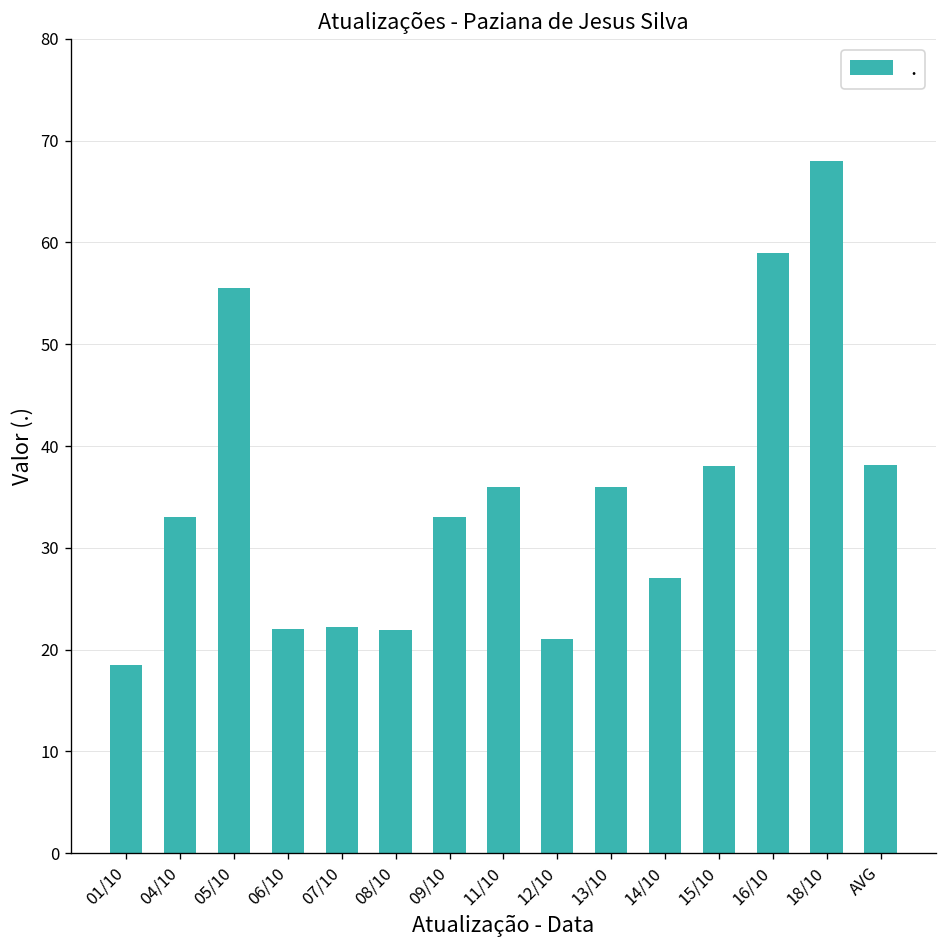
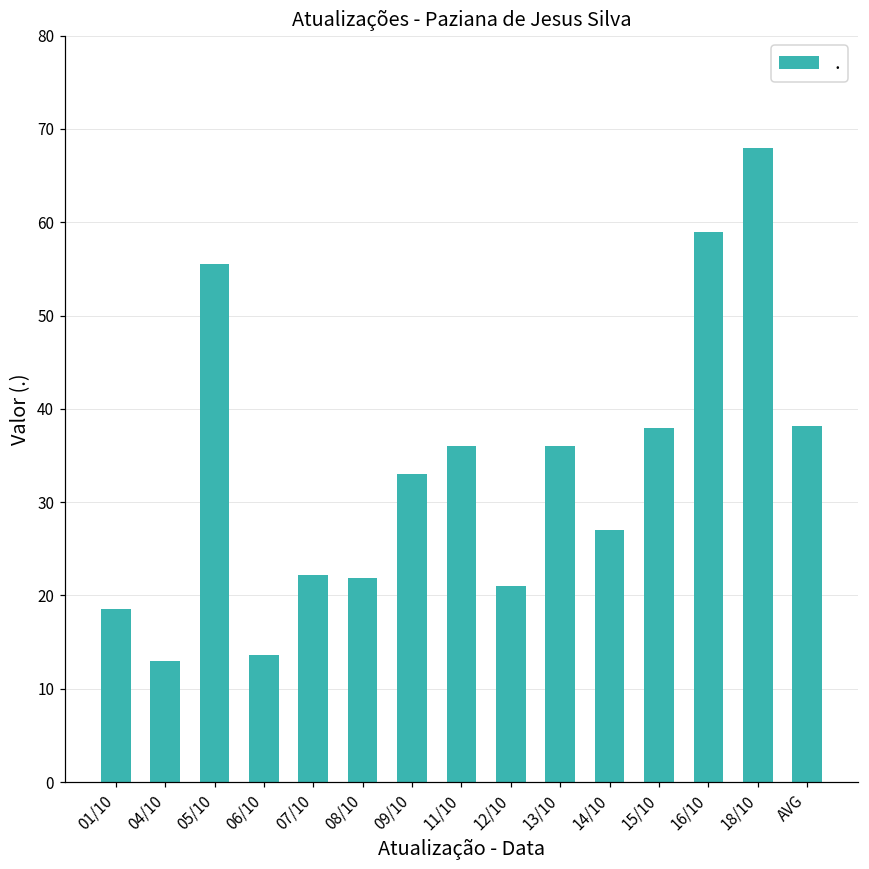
  {
    "01/10": 19,
-   "04/10": 33,
+   "04/10": 13,
    "05/10": 56,
-   "06/10": 22,
+   "06/10": 14,
    "07/10": 22,
    "08/10": 22,
    "09/10": 33,
    "11/10": 36,
    "12/10": 21,
    "13/10": 36,
    "14/10": 27,
    "15/10": 38,
    "16/10": 59,
    "18/10": 68,
    "AVG": 38
  }
